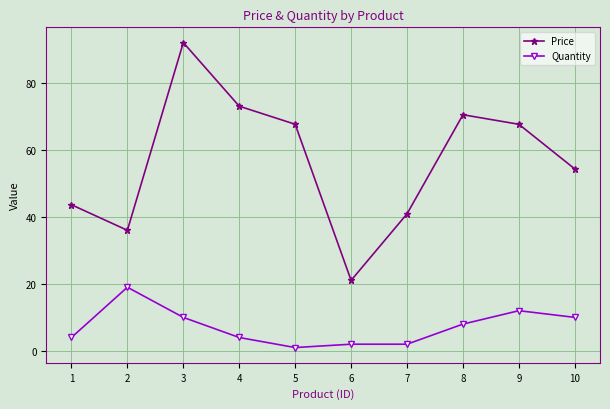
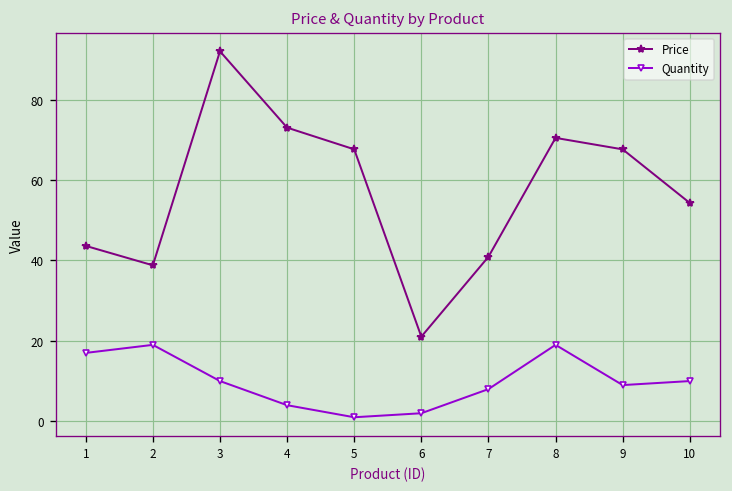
  {
    "Price": {
      "1": 44,
-     "2": 36,
+     "2": 39,
      "3": 92,
      "4": 73,
      "5": 68,
      "6": 21,
      "7": 41,
      "8": 70,
      "9": 68,
      "10": 54
    },
    "Quantity": {
-     "1": 4,
+     "1": 17,
      "2": 19,
      "3": 10,
      "4": 4,
      "5": 1,
      "6": 2,
-     "7": 2,
-     "8": 8,
-     "9": 12,
+     "7": 8,
+     "8": 19,
+     "9": 9,
      "10": 10
    }
  }
